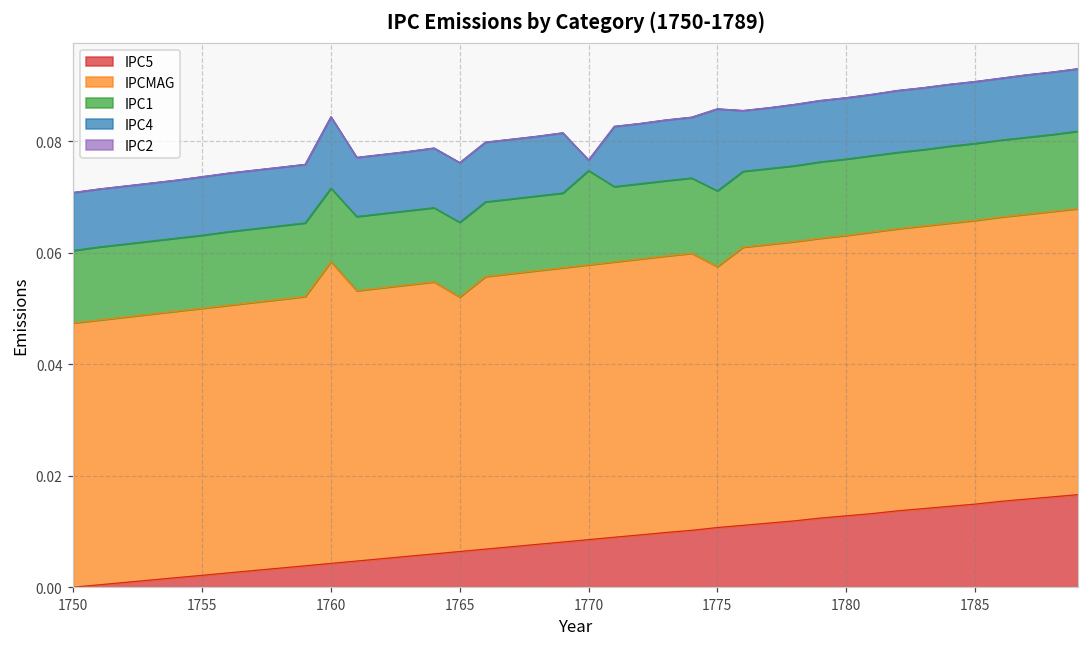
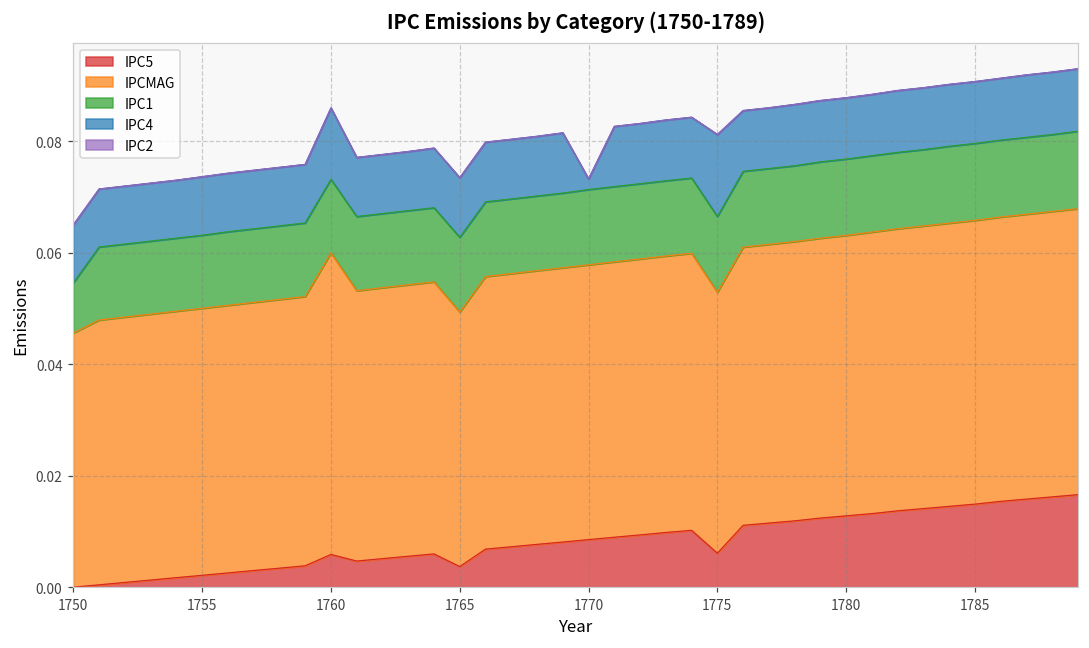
  {
    "IPC5": {
      "1750": 0.000,
      "1755": 0.002,
-     "1760": 0.004,
-     "1765": 0.006,
+     "1760": 0.006,
+     "1765": 0.004,
      "1770": 0.009,
-     "1775": 0.011,
+     "1775": 0.006,
      "1780": 0.013,
      "1785": 0.015
    },
    "IPCMAG": {
-     "1750": 0.047,
+     "1750": 0.046,
      "1755": 0.048,
      "1760": 0.054,
      "1765": 0.046,
      "1770": 0.049,
      "1775": 0.047,
      "1780": 0.050,
      "1785": 0.051
    },
    "IPC1": {
-     "1750": 0.013,
+     "1750": 0.009,
      "1755": 0.013,
      "1760": 0.013,
      "1765": 0.013,
-     "1770": 0.017,
+     "1770": 0.013,
      "1775": 0.014,
      "1780": 0.014,
      "1785": 0.014
    }
  }
